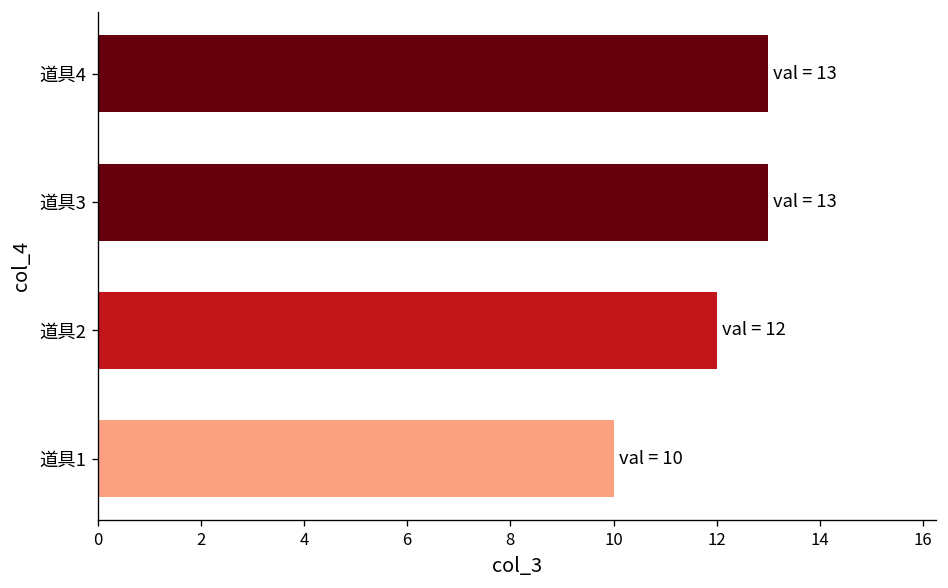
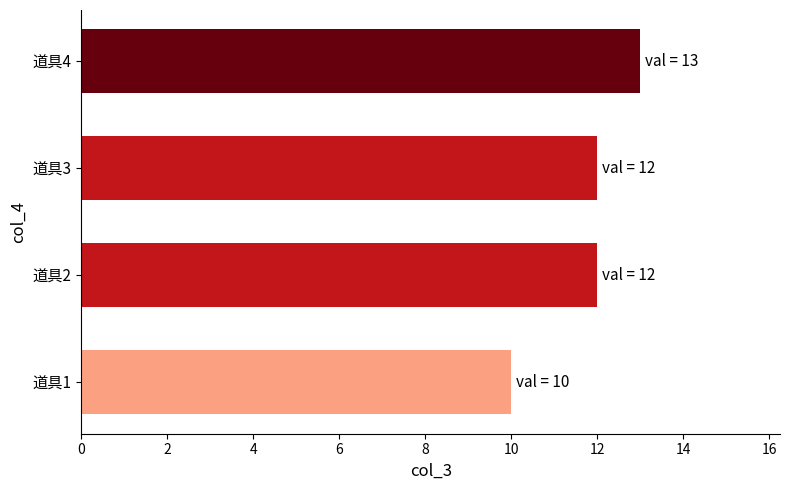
  {
    "道具4": 13,
-   "道具3": 13,
+   "道具3": 12,
    "道具2": 12,
    "道具1": 10
  }
